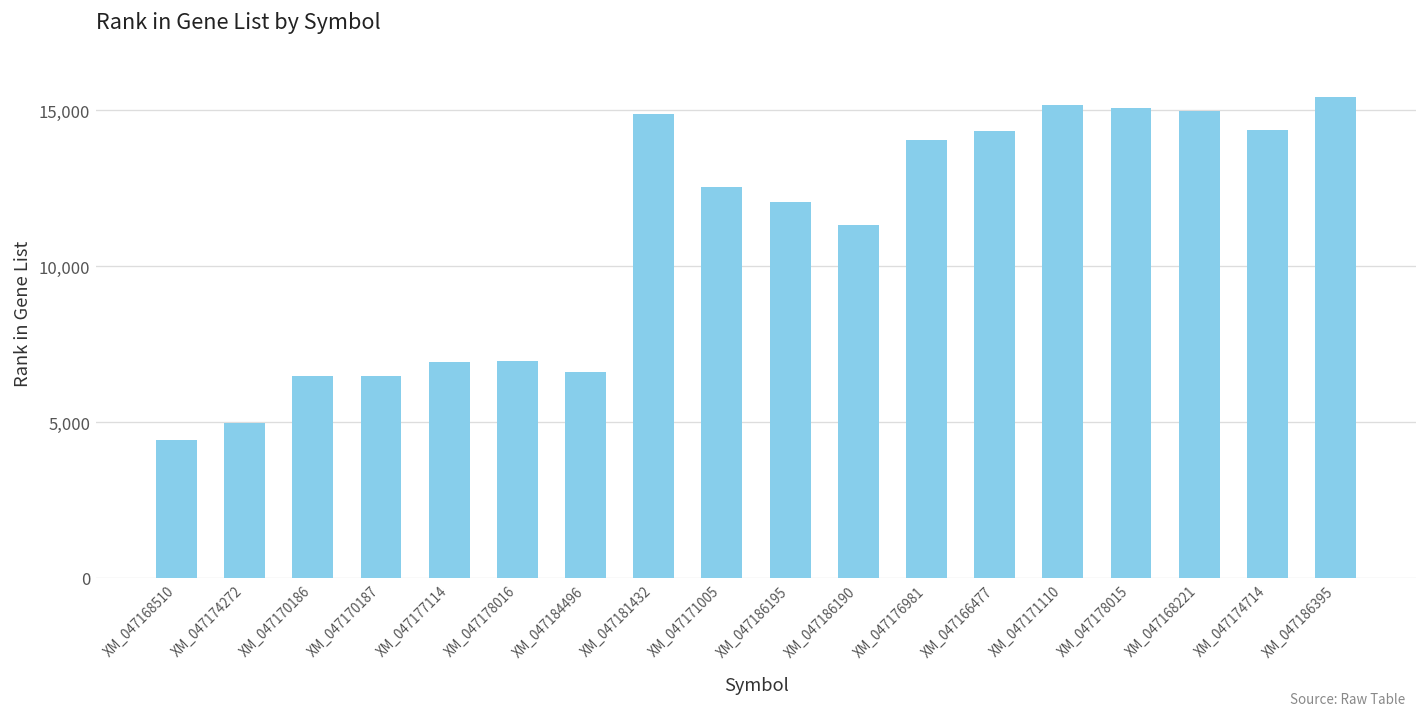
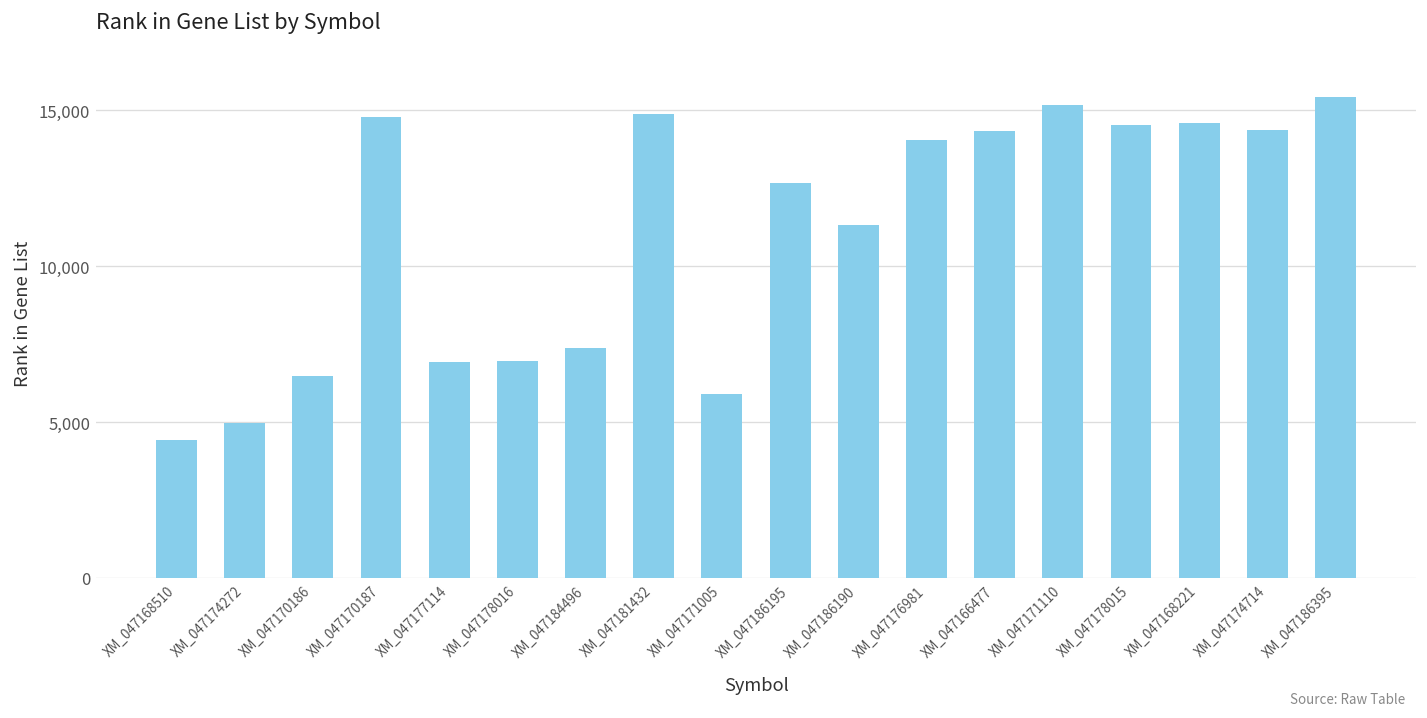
  {
    "XM_047168510": "4,400",
    "XM_047174272": "5,000",
    "XM_047170186": "6,500",
-   "XM_047170187": "6,500",
+   "XM_047170187": "14,800",
    "XM_047177114": "6,900",
    "XM_047178016": "7,000",
-   "XM_047184496": "6,600",
+   "XM_047184496": "7,400",
    "XM_047181432": "14,900",
-   "XM_047171005": "12,500",
-   "XM_047186195": "12,100",
+   "XM_047171005": "5,900",
+   "XM_047186195": "12,700",
    "XM_047186190": "11,300",
    "XM_047176981": "14,000",
    "XM_047166477": "14,300",
    "XM_047171110": "15,200",
-   "XM_047178015": "15,100",
-   "XM_047168221": "15,000",
+   "XM_047178015": "14,500",
+   "XM_047168221": "14,600",
    "XM_047174714": "14,400",
    "XM_047186395": "15,400"
  }
